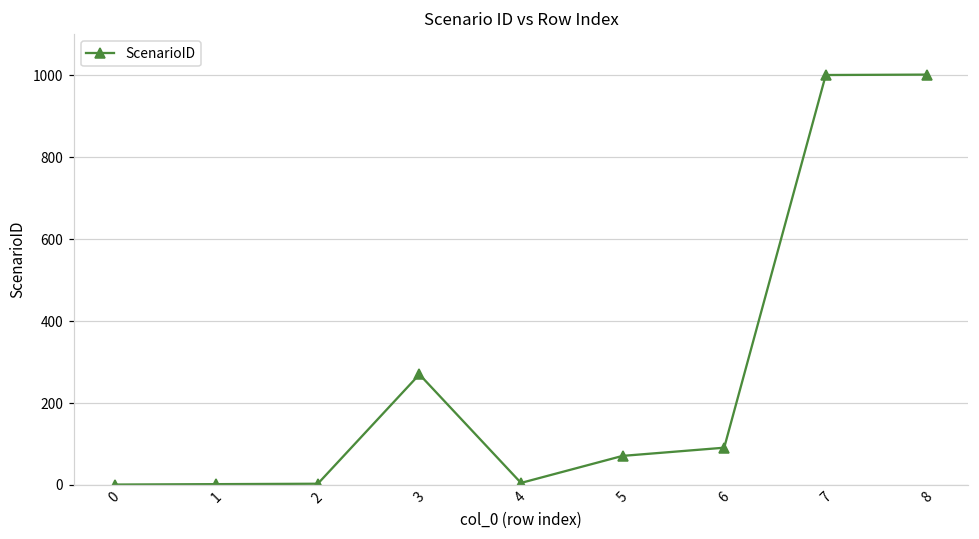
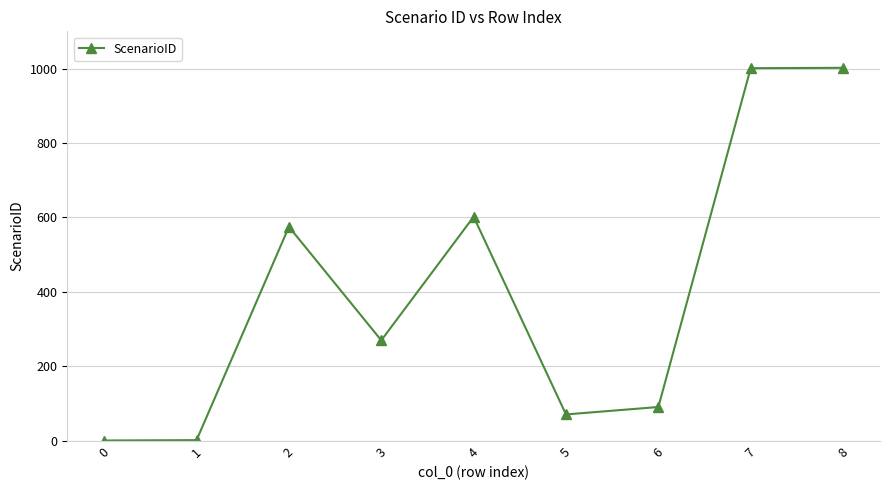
  {
    "0": 0,
    "1": 0,
-   "2": 0,
+   "2": 580,
    "3": 270,
-   "4": 10,
+   "4": 600,
    "5": 70,
    "6": 90,
    "7": 1000,
    "8": 1000
  }
